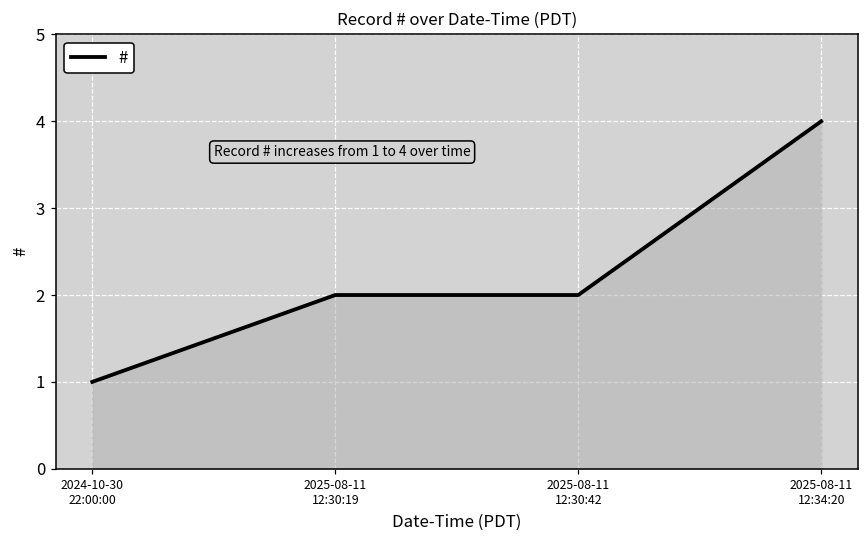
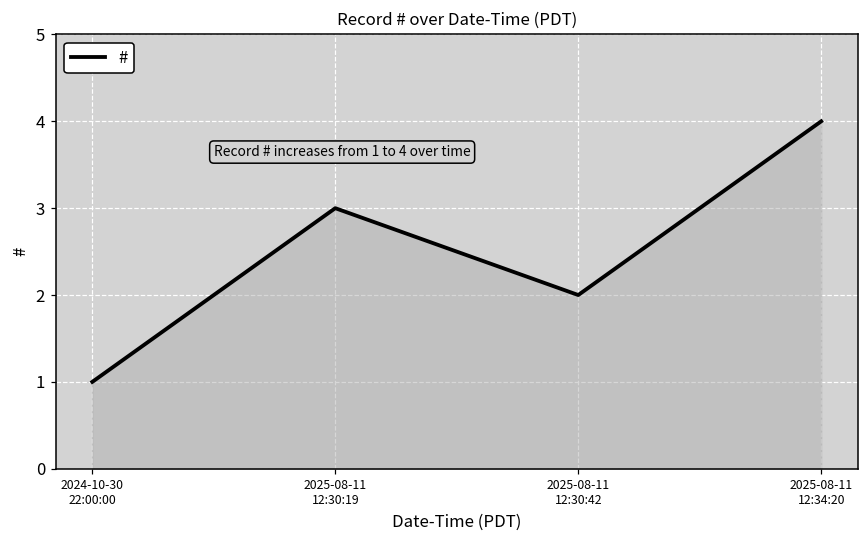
  {
    "2024-10-30 22:00:00": 1,
-   "2025-08-11 12:30:19": 2,
+   "2025-08-11 12:30:19": 3,
    "2025-08-11 12:30:42": 2,
    "2025-08-11 12:34:20": 4
  }
